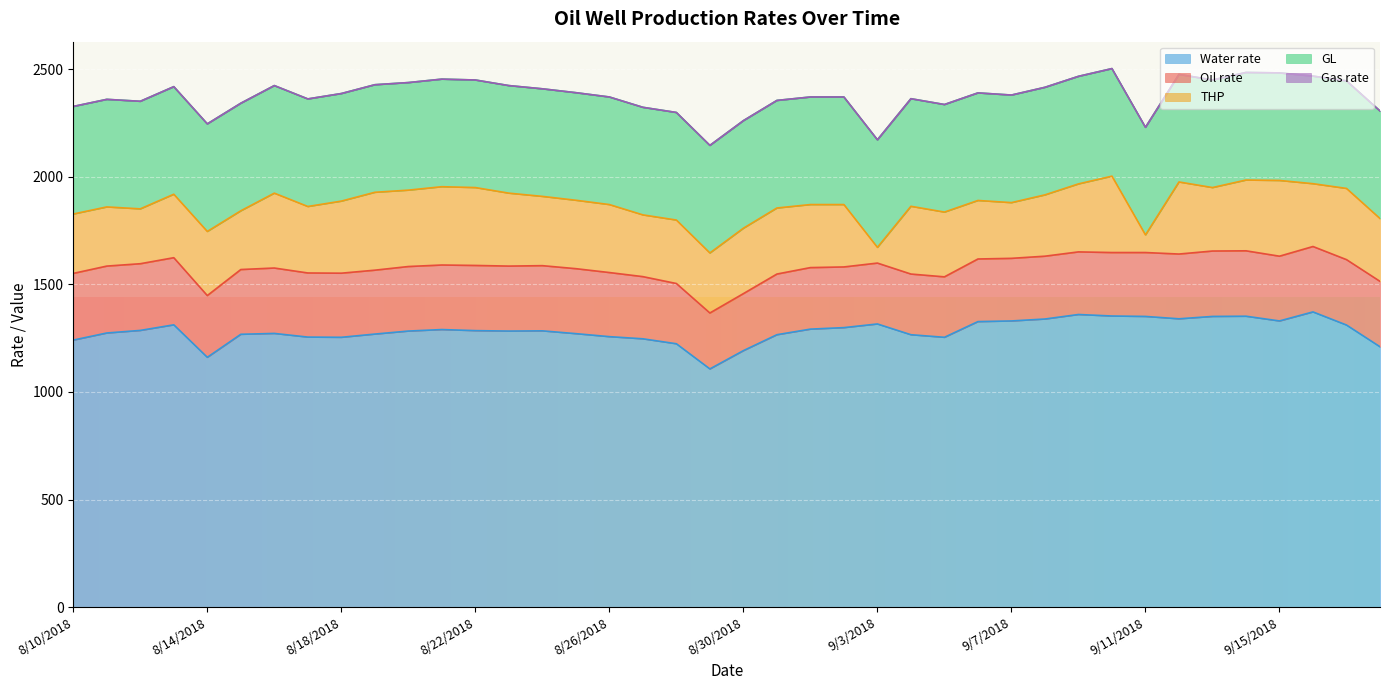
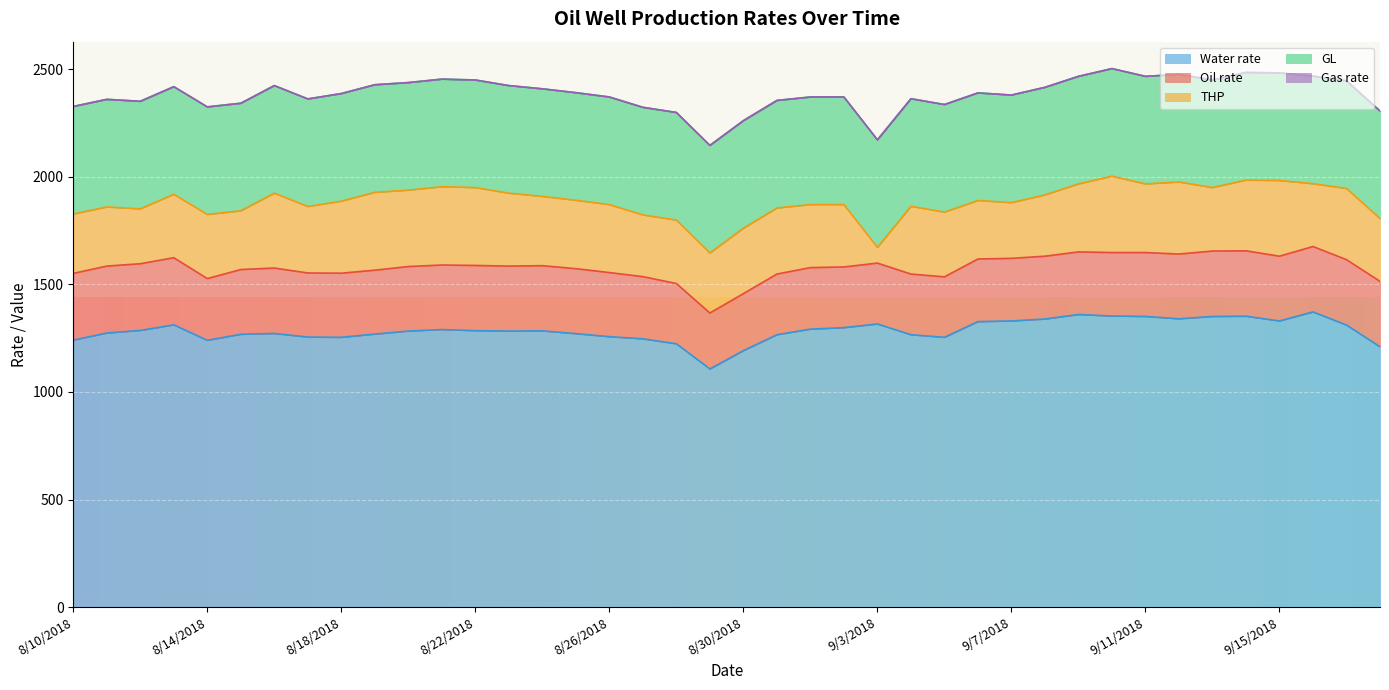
  {
    "Water rate": {
      "8/10/2018": 1240,
-     "8/14/2018": 1160,
+     "8/14/2018": 1240,
      "8/18/2018": 1250,
      "8/22/2018": 1290,
      "8/26/2018": 1260,
      "8/30/2018": 1190,
      "9/3/2018": 1320,
      "9/7/2018": 1330,
      "9/11/2018": 1350,
      "9/15/2018": 1330
    },
    "Oil rate": {
      "8/10/2018": 310,
      "8/14/2018": 290,
      "8/18/2018": 300,
      "8/22/2018": 300,
      "8/26/2018": 300,
      "8/30/2018": 270,
      "9/3/2018": 280,
      "9/7/2018": 290,
      "9/11/2018": 300,
      "9/15/2018": 300
    },
    "THP": {
      "8/10/2018": 280,
      "8/14/2018": 300,
      "8/18/2018": 340,
      "8/22/2018": 360,
      "8/26/2018": 320,
      "8/30/2018": 300,
      "9/3/2018": 70,
      "9/7/2018": 260,
-     "9/11/2018": 80,
+     "9/11/2018": 320,
      "9/15/2018": 350
    }
  }
